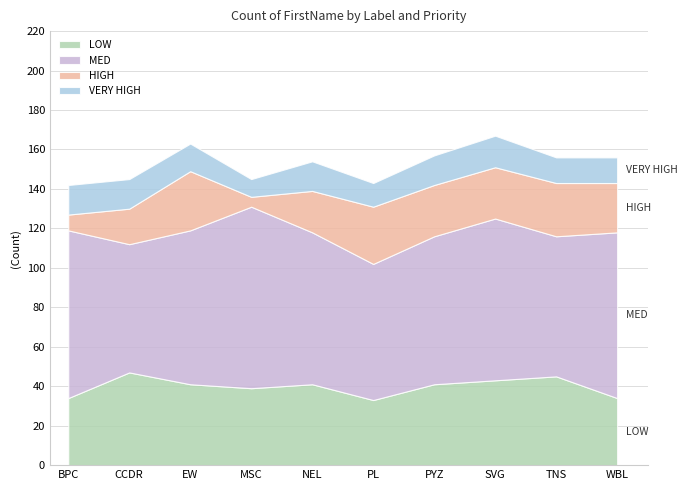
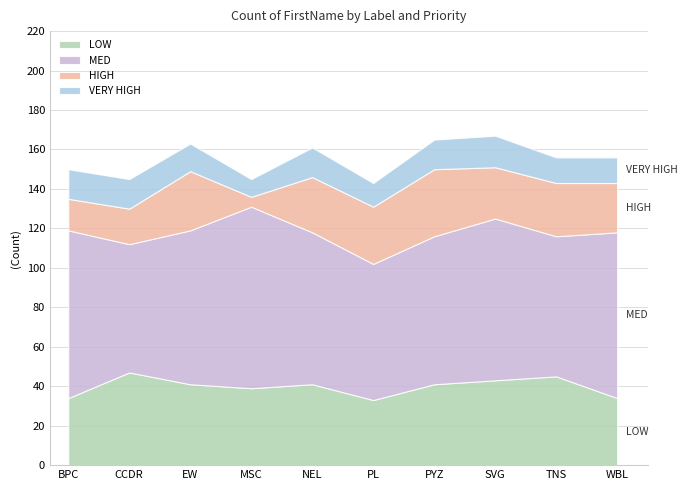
  {
    "HIGH": {
-     "BPC": 8,
+     "BPC": 16,
      "CCDR": 18,
      "EW": 30,
      "MSC": 5,
-     "NEL": 21,
+     "NEL": 28,
      "PL": 29,
-     "PYZ": 26,
+     "PYZ": 34,
      "SVG": 26,
      "TNS": 27,
      "WBL": 25
    }
  }
